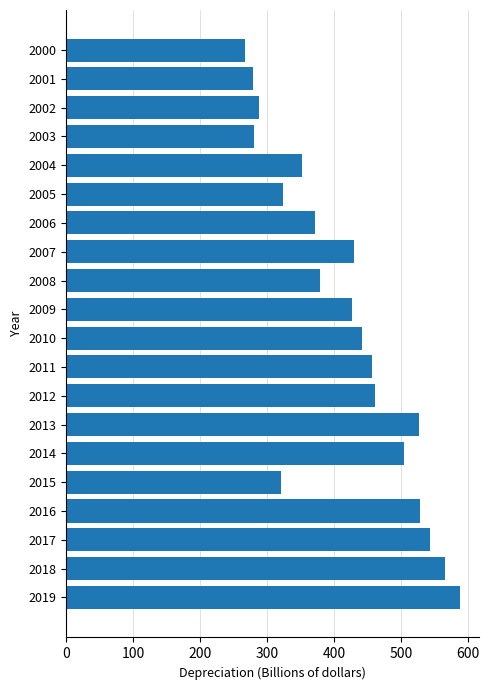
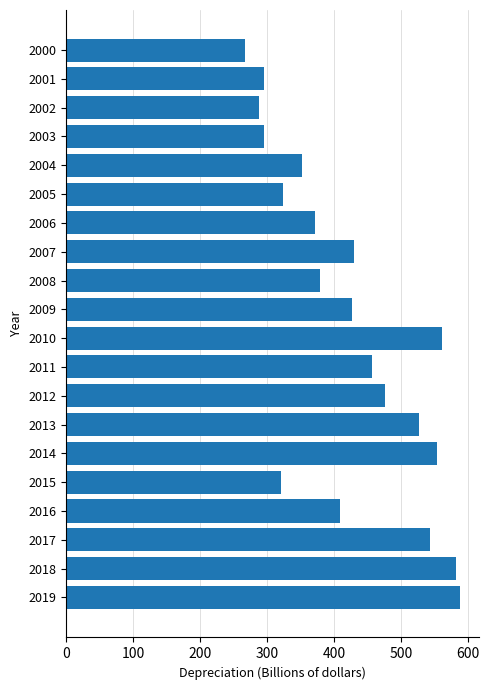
  {
    "2000": 270,
-   "2001": 280,
+   "2001": 300,
    "2002": 290,
-   "2003": 280,
+   "2003": 300,
    "2004": 350,
    "2005": 320,
    "2006": 370,
    "2007": 430,
    "2008": 380,
    "2009": 430,
-   "2010": 440,
+   "2010": 560,
    "2011": 460,
-   "2012": 460,
+   "2012": 480,
    "2013": 530,
-   "2014": 500,
+   "2014": 550,
    "2015": 320,
-   "2016": 530,
+   "2016": 410,
    "2017": 540,
-   "2018": 570,
+   "2018": 580,
    "2019": 590
  }
